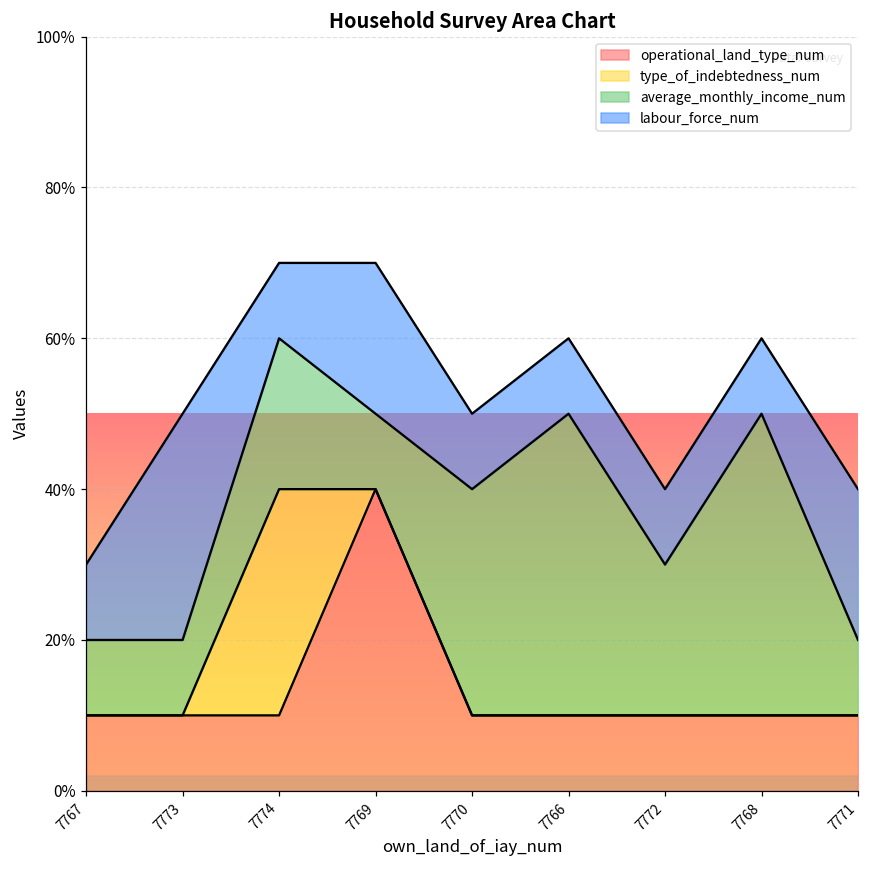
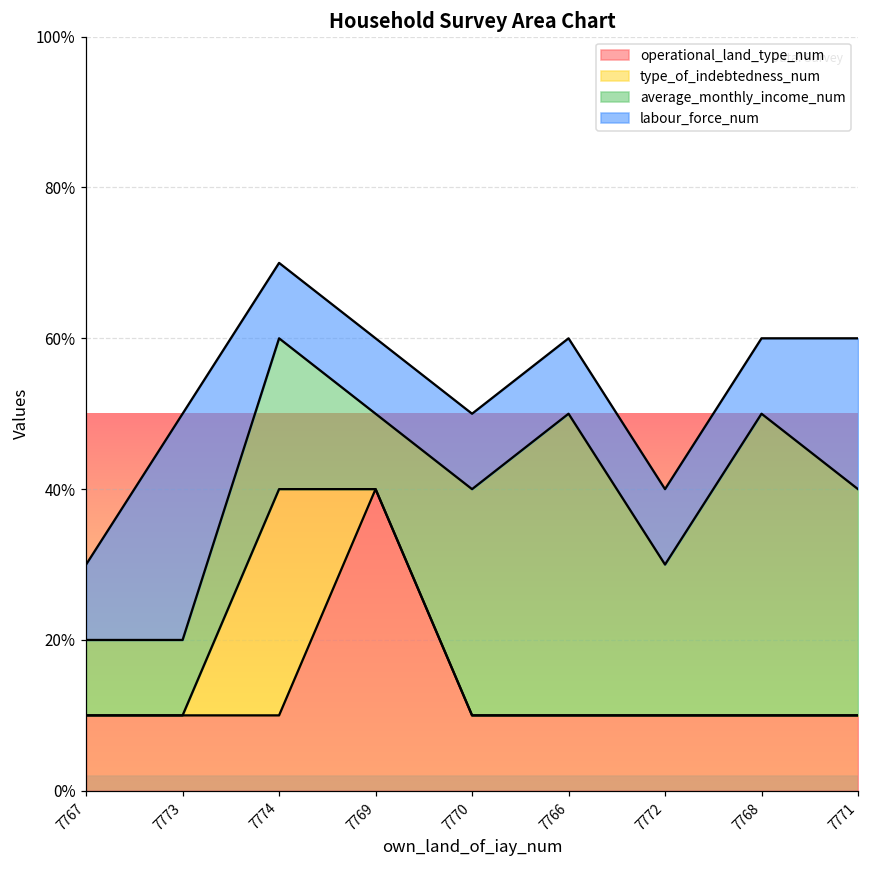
  {
    "operational_land_type_num": {
      "7774": "10%"
    },
    "type_of_indebtedness_num": {
      "7774": "40%"
    },
    "average_monthly_income_num": {
      "7767": "10%",
      "7773": "10%",
      "7774": "20%",
      "7769": "10%",
      "7770": "30%",
      "7766": "40%",
      "7772": "20%",
      "7768": "40%",
-     "7771": "10%"
+     "7771": "30%"
    },
    "labour_force_num": {
      "7767": "10%",
      "7773": "30%",
      "7774": "10%",
-     "7769": "20%",
+     "7769": "10%",
      "7770": "10%",
      "7766": "10%",
      "7772": "10%",
      "7768": "10%",
      "7771": "20%"
    }
  }
